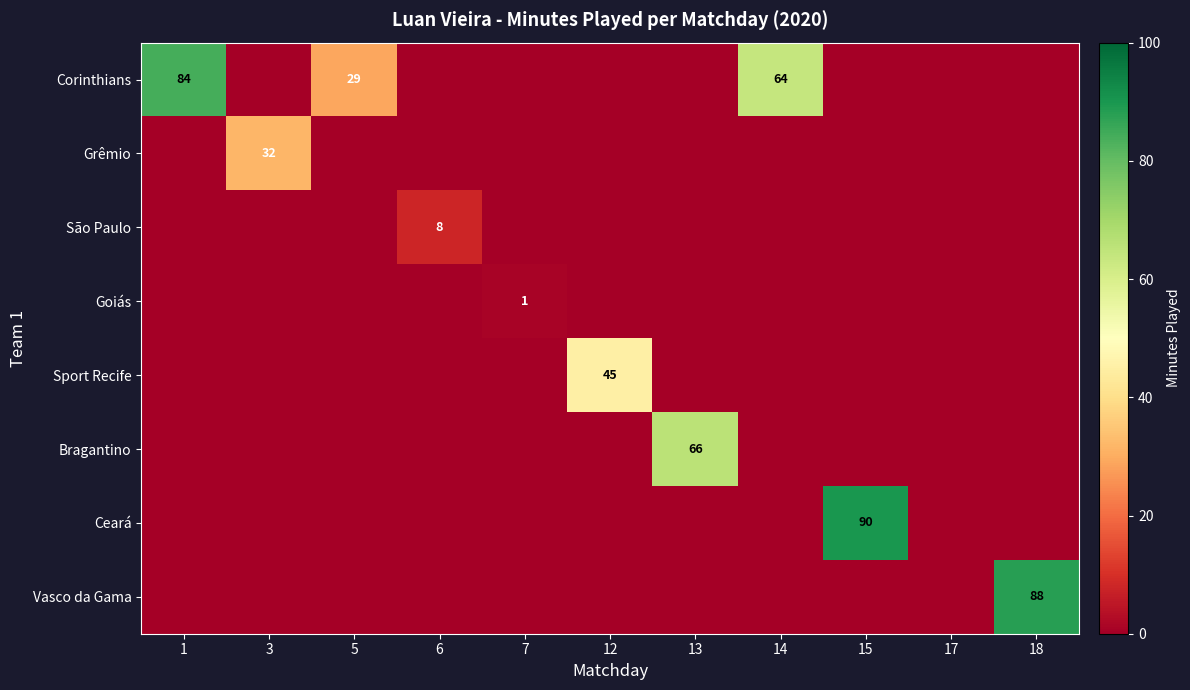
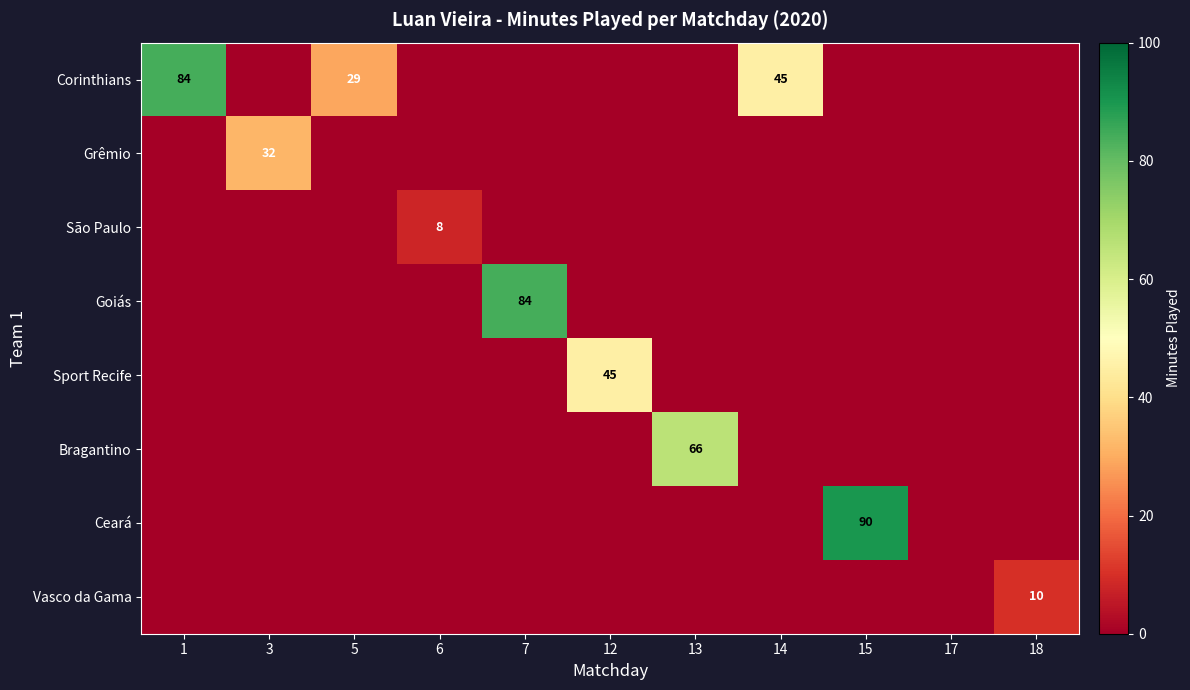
  {
    "Corinthians": {
      "1": 84,
      "5": 29,
-     "14": 64
+     "14": 45
    },
    "Grêmio": {
      "3": 32
    },
    "São Paulo": {
      "6": 8
    },
    "Goiás": {
-     "7": 1
+     "7": 84
    },
    "Sport Recife": {
      "12": 45
    },
    "Bragantino": {
      "13": 66
    },
    "Ceará": {
      "15": 90
    },
    "Vasco da Gama": {
-     "18": 88
+     "18": 10
    }
  }
